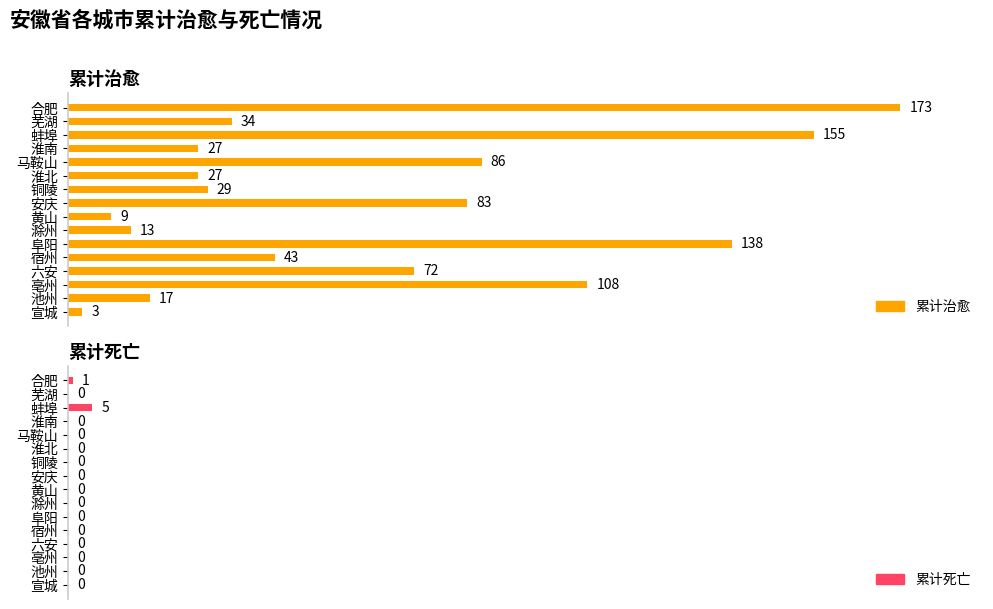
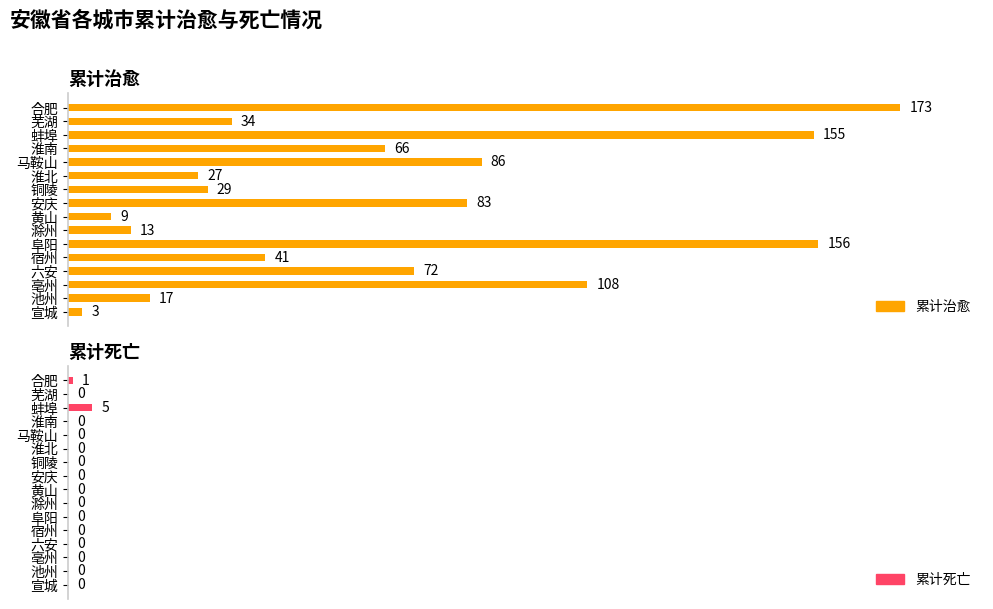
  {
    "累计治愈": {
      "合肥": 173,
      "芜湖": 34,
      "蚌埠": 155,
-     "淮南": 27,
+     "淮南": 66,
      "马鞍山": 86,
      "淮北": 27,
      "铜陵": 29,
      "安庆": 83,
      "黄山": 9,
      "滁州": 13,
-     "阜阳": 138,
-     "宿州": 43,
+     "阜阳": 156,
+     "宿州": 41,
      "六安": 72,
      "亳州": 108,
      "池州": 17,
      "宣城": 3
    },
    "累计死亡": {
      "合肥": 1,
      "芜湖": 0,
      "蚌埠": 5,
      "淮南": 0,
      "马鞍山": 0,
      "淮北": 0,
      "铜陵": 0,
      "安庆": 0,
      "黄山": 0,
      "滁州": 0,
      "阜阳": 0,
      "宿州": 0,
      "六安": 0,
      "亳州": 0,
      "池州": 0,
      "宣城": 0
    }
  }
